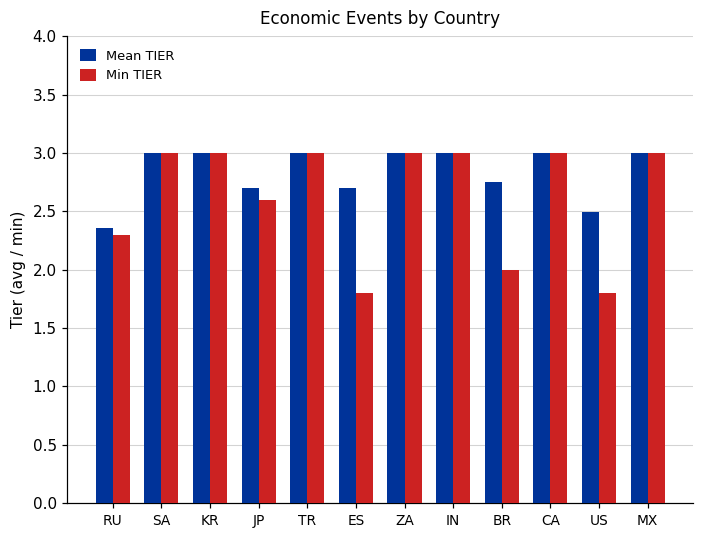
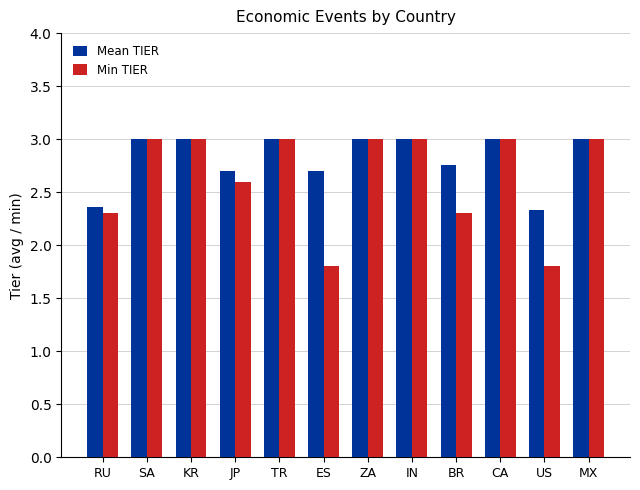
  {
    "Mean TIER": {
      "RU": 2.36,
      "SA": 3.00,
      "KR": 3.00,
      "JP": 2.70,
      "TR": 3.00,
      "ES": 2.70,
      "ZA": 3.00,
      "IN": 3.00,
      "BR": 2.75,
      "CA": 3.00,
-     "US": 2.49,
+     "US": 2.33,
      "MX": 3.00
    },
    "Min TIER": {
      "RU": 2.3,
      "SA": 3.0,
      "KR": 3.0,
      "JP": 2.6,
      "TR": 3.0,
      "ES": 1.8,
      "ZA": 3.0,
      "IN": 3.0,
-     "BR": 2.0,
+     "BR": 2.3,
      "CA": 3.0,
      "US": 1.8,
      "MX": 3.0
    }
  }
